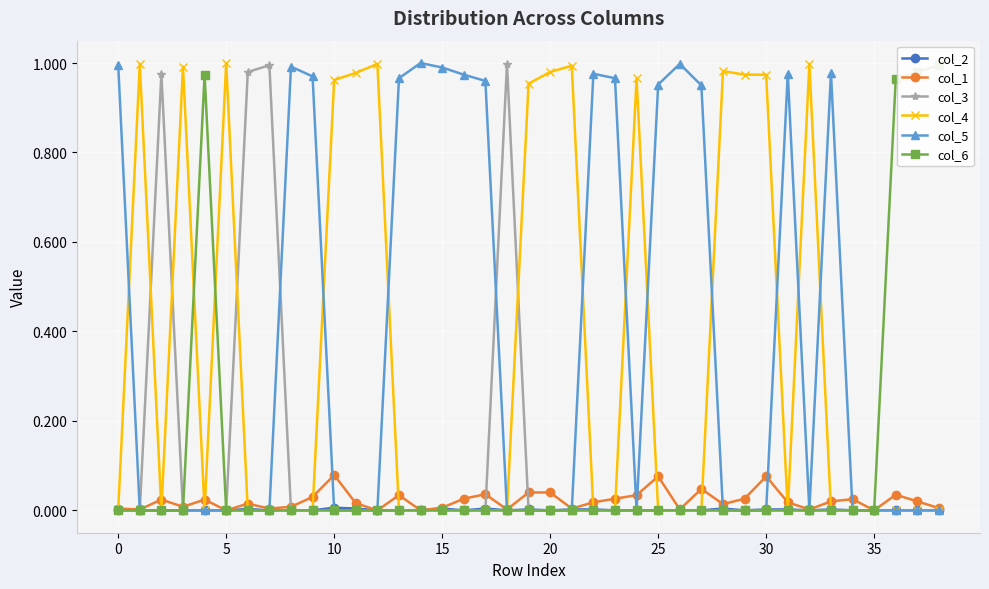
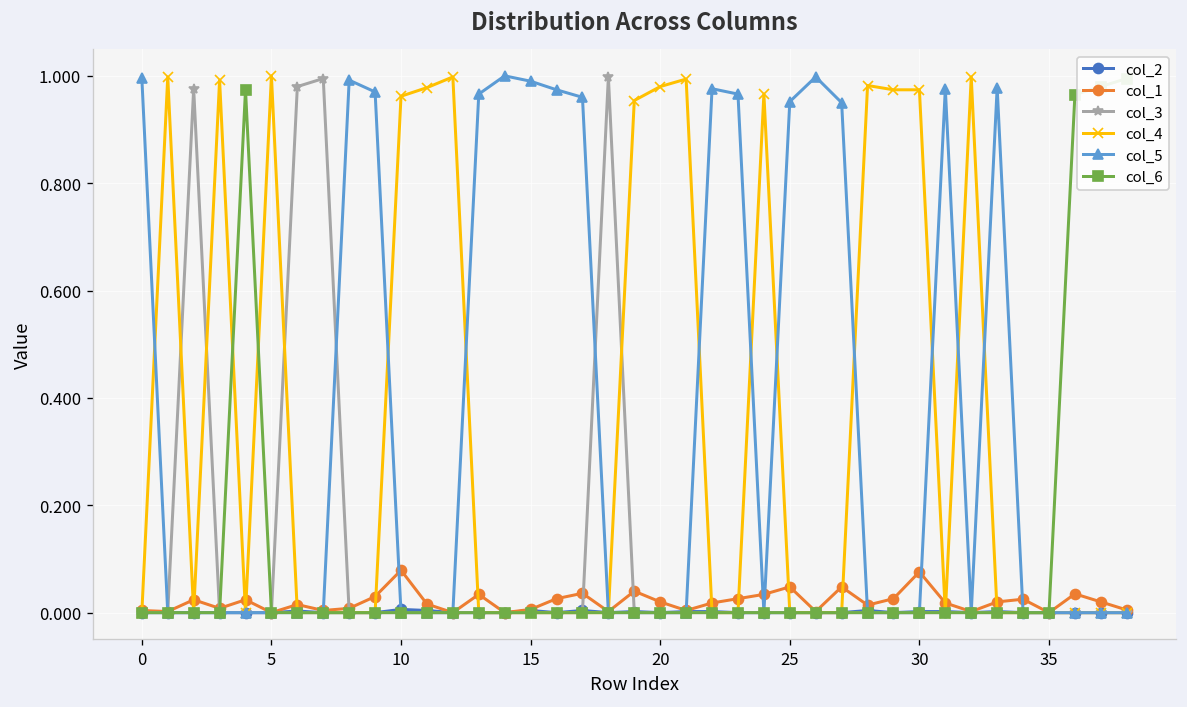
  {
    "col_1": {
      "10": 0.08,
-     "20": 0.04,
-     "25": 0.08,
+     "20": 0.02,
+     "25": 0.05,
      "30": 0.08
    },
    "col_4": {
      "5": 1.00,
      "10": 0.96,
      "20": 0.98,
      "30": 0.97
    }
  }
